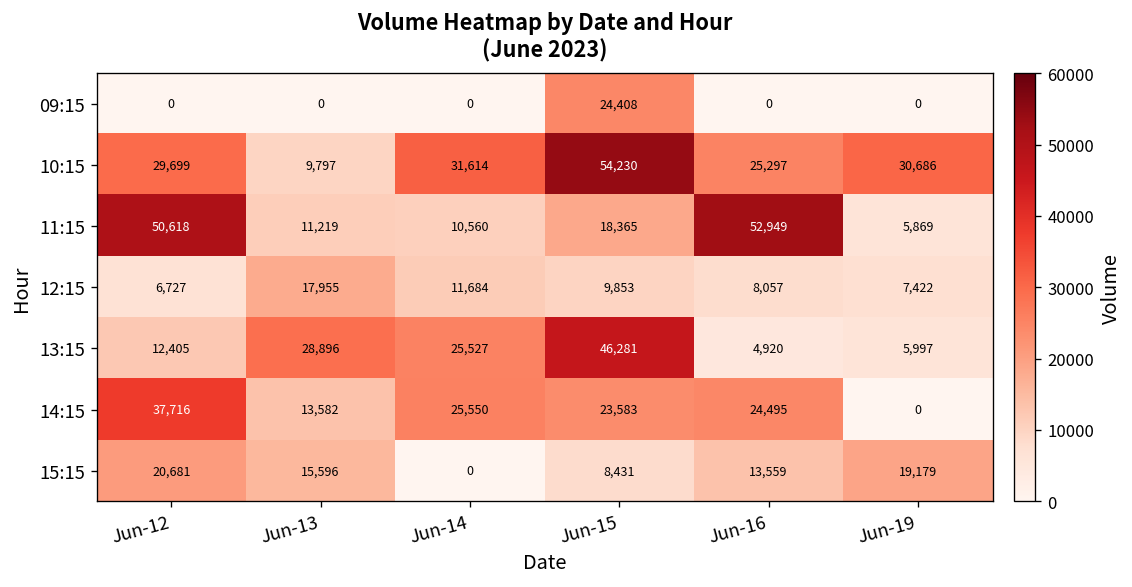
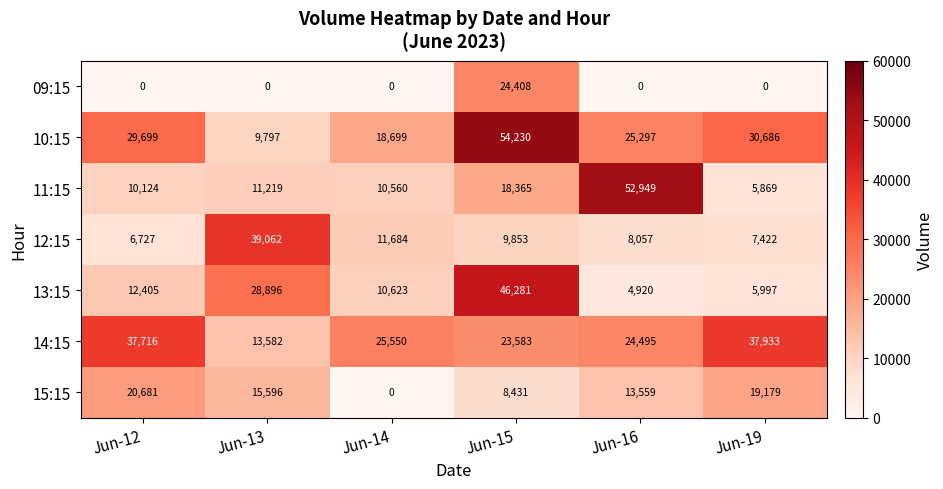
  {
    "09:15": {
      "Jun-12": "0",
      "Jun-13": "0",
      "Jun-14": "0",
      "Jun-15": "24,408",
      "Jun-16": "0",
      "Jun-19": "0"
    },
    "10:15": {
      "Jun-12": "29,699",
      "Jun-13": "9,797",
-     "Jun-14": "31,614",
+     "Jun-14": "18,699",
      "Jun-15": "54,230",
      "Jun-16": "25,297",
      "Jun-19": "30,686"
    },
    "11:15": {
-     "Jun-12": "50,618",
+     "Jun-12": "10,124",
      "Jun-13": "11,219",
      "Jun-14": "10,560",
      "Jun-15": "18,365",
      "Jun-16": "52,949",
      "Jun-19": "5,869"
    },
    "12:15": {
      "Jun-12": "6,727",
-     "Jun-13": "17,955",
+     "Jun-13": "39,062",
      "Jun-14": "11,684",
      "Jun-15": "9,853",
      "Jun-16": "8,057",
      "Jun-19": "7,422"
    },
    "13:15": {
      "Jun-12": "12,405",
      "Jun-13": "28,896",
-     "Jun-14": "25,527",
+     "Jun-14": "10,623",
      "Jun-15": "46,281",
      "Jun-16": "4,920",
      "Jun-19": "5,997"
    },
    "14:15": {
      "Jun-12": "37,716",
      "Jun-13": "13,582",
      "Jun-14": "25,550",
      "Jun-15": "23,583",
      "Jun-16": "24,495",
-     "Jun-19": "0"
+     "Jun-19": "37,933"
    },
    "15:15": {
      "Jun-12": "20,681",
      "Jun-13": "15,596",
      "Jun-14": "0",
      "Jun-15": "8,431",
      "Jun-16": "13,559",
      "Jun-19": "19,179"
    }
  }
